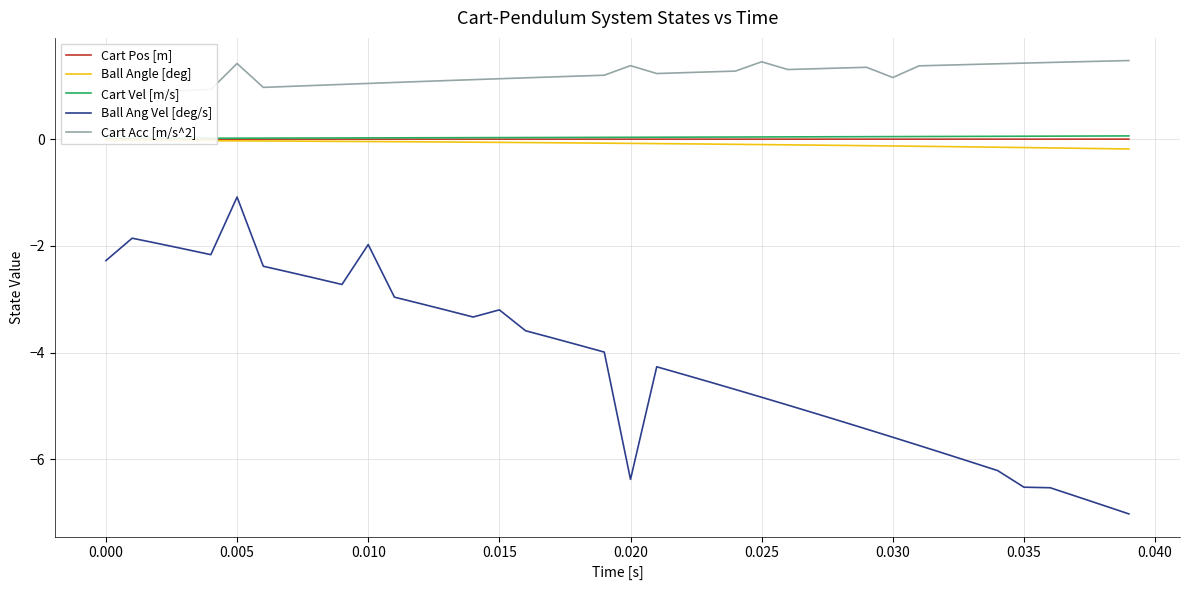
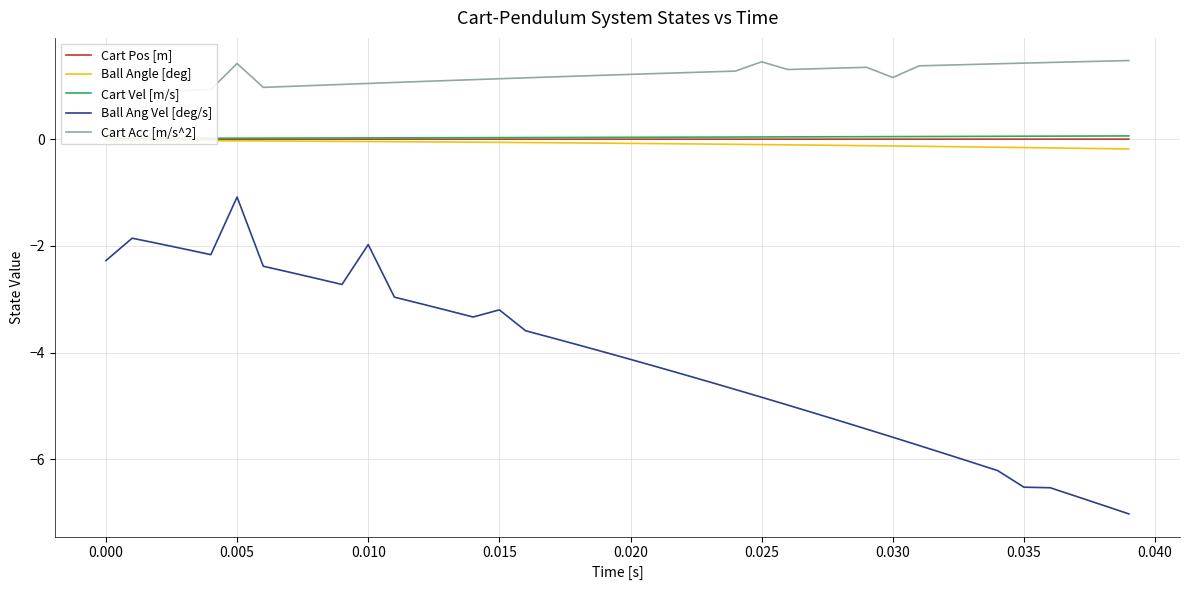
  {
    "Cart Pos [m]": {
      "0.030": 0.0,
      "0.035": 0.0
    },
    "Ball Angle [deg]": {
      "0.015": -0.1,
      "0.020": -0.1,
      "0.025": -0.1,
      "0.030": -0.1,
      "0.035": -0.2
    },
    "Cart Vel [m/s]": {
      "0.030": 0.0,
      "0.035": 0.1
    },
    "Ball Ang Vel [deg/s]": {
      "0.000": -2.3,
      "0.005": -1.1,
      "0.010": -2.0,
      "0.015": -3.2,
-     "0.020": -6.4,
+     "0.020": -4.1,
      "0.025": -4.8,
      "0.030": -5.6,
      "0.035": -6.5
    },
    "Cart Acc [m/s^2]": {
      "0.005": 1.4,
      "0.010": 1.0,
      "0.015": 1.1,
-     "0.020": 1.4,
+     "0.020": 1.2,
      "0.025": 1.5,
      "0.030": 1.2,
      "0.035": 1.4
    }
  }
